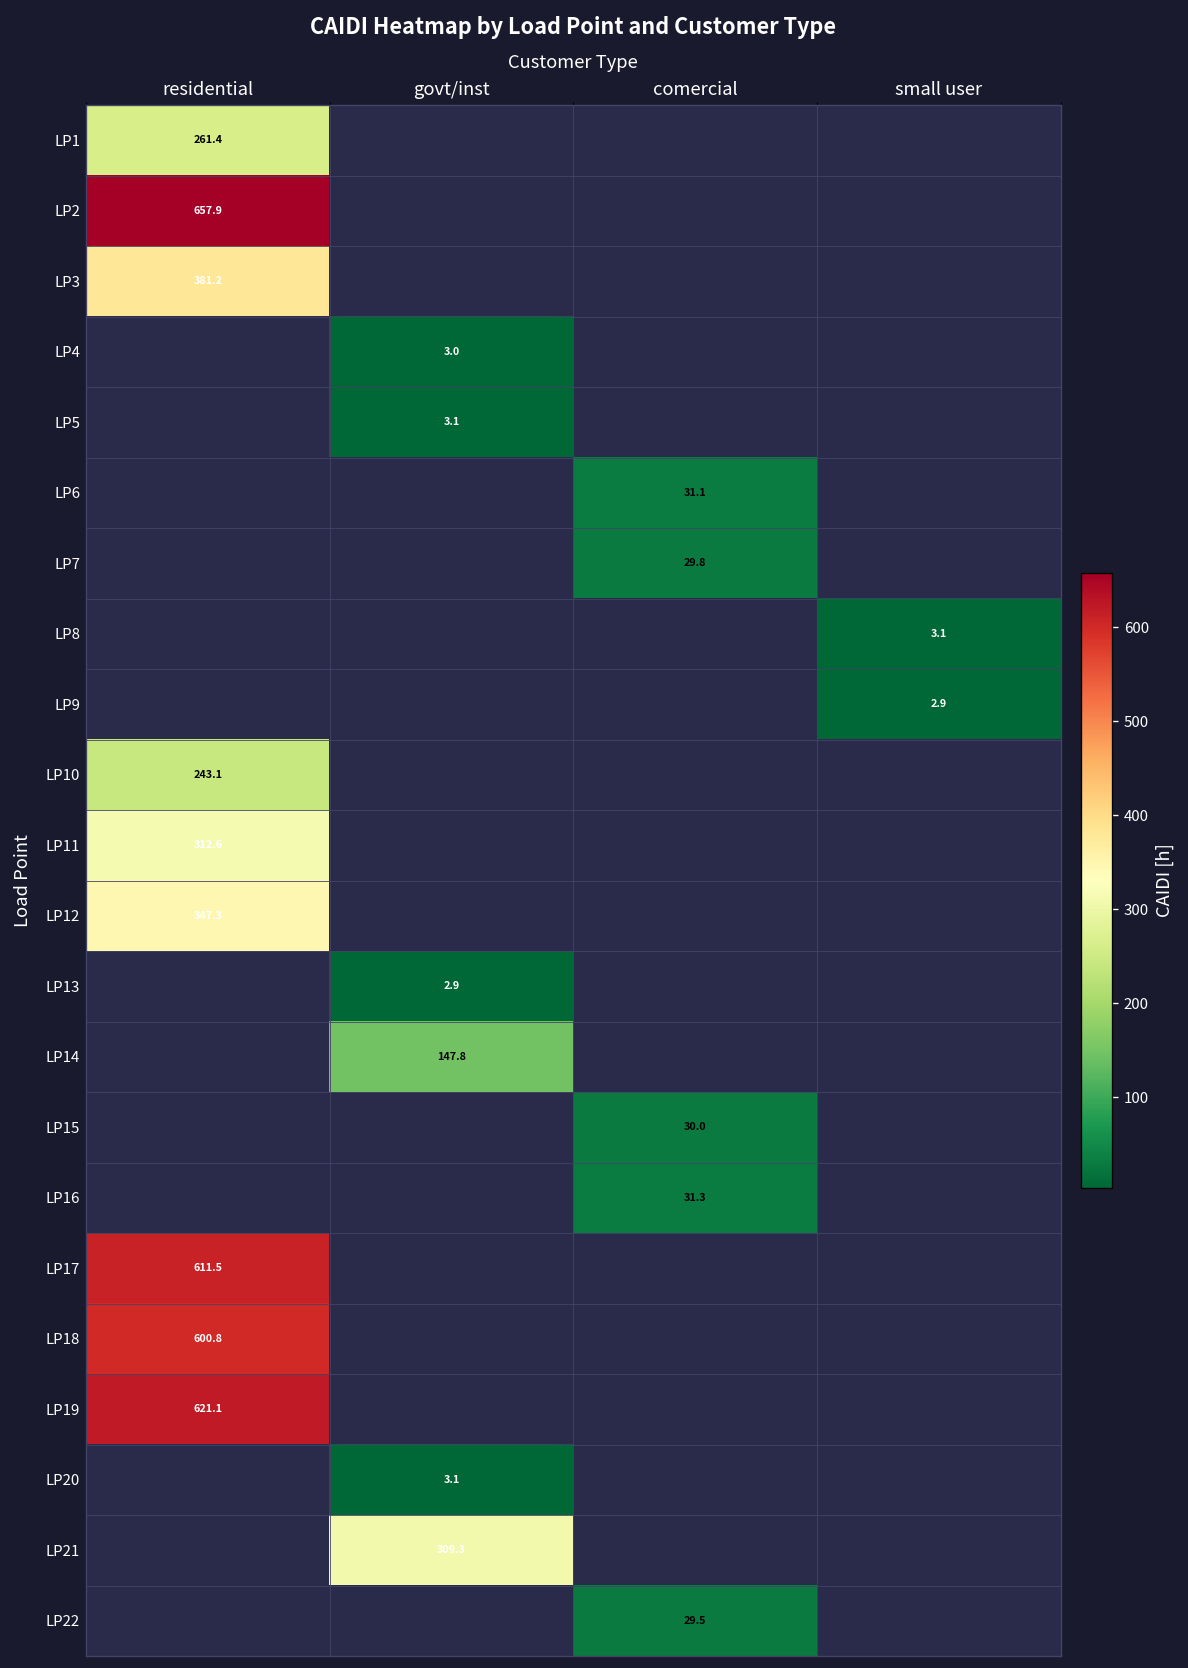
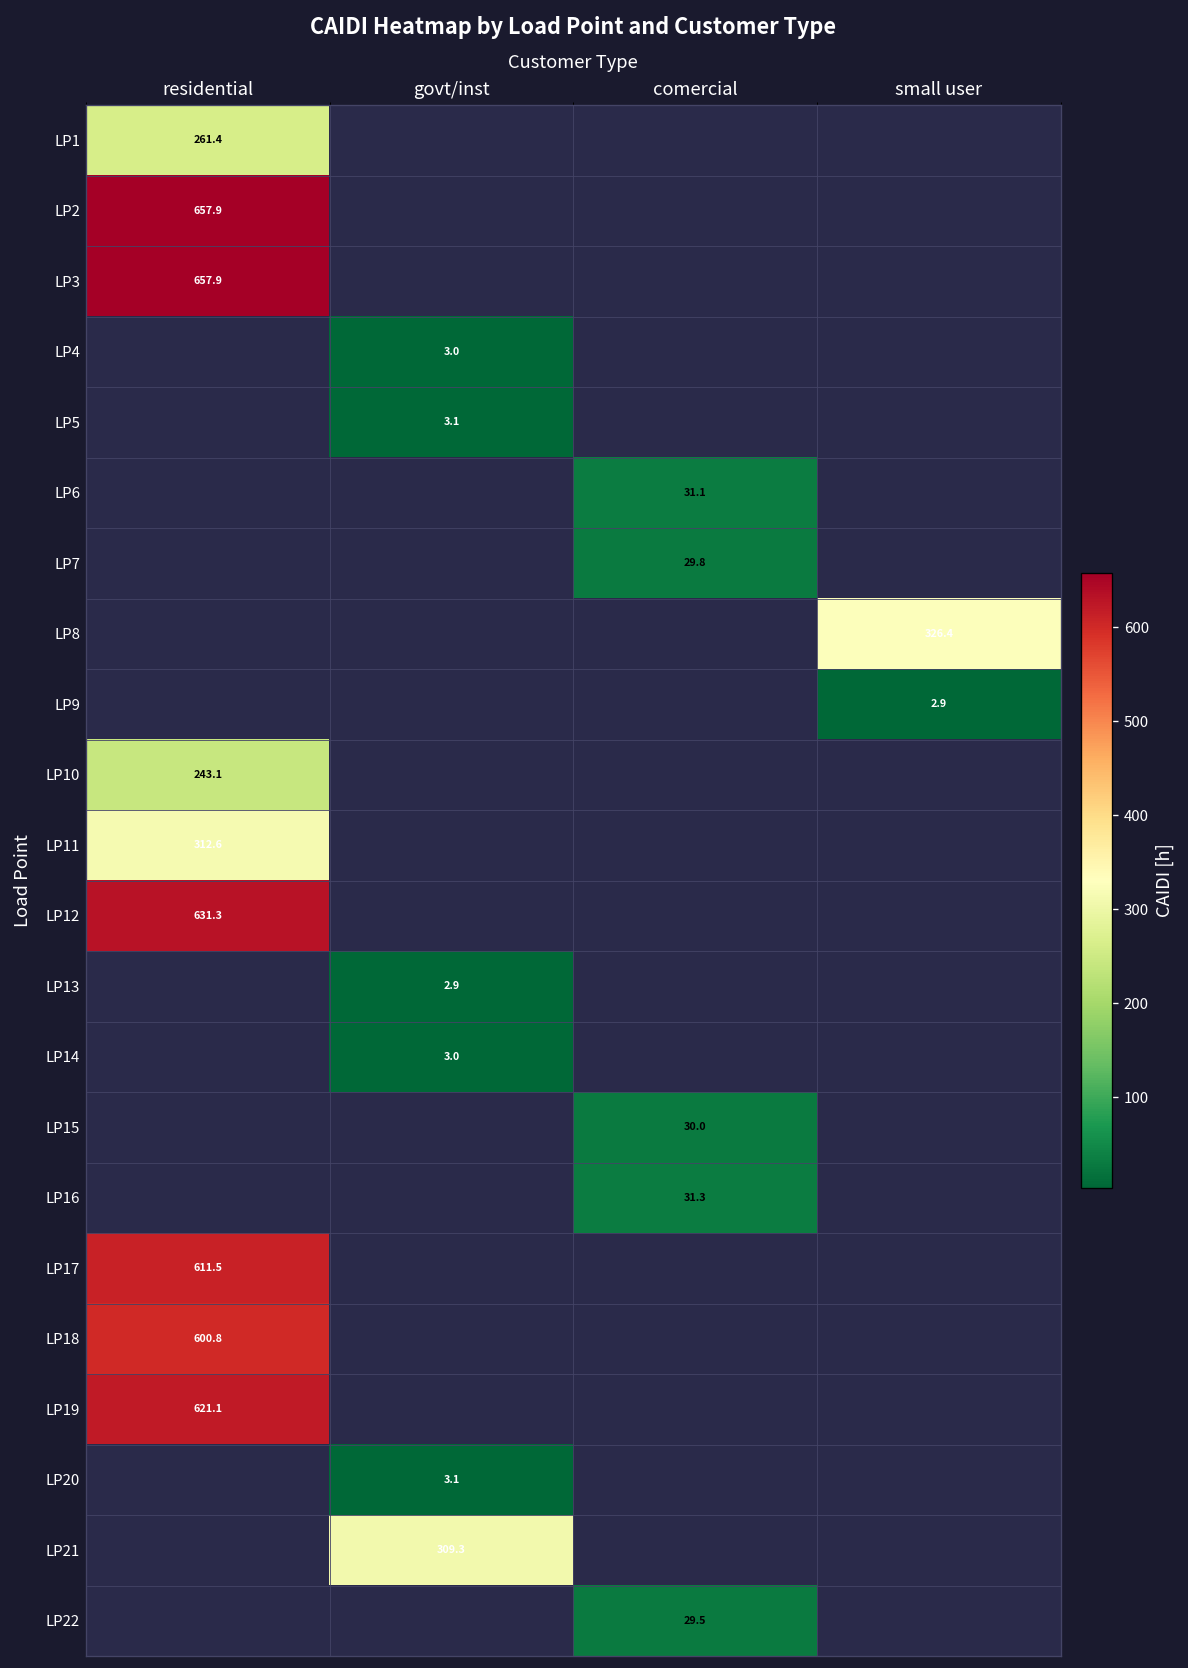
  {
    "LP1": {
      "residential": 261.4
    },
    "LP2": {
      "residential": 657.9
    },
    "LP3": {
-     "residential": 381.2
+     "residential": 657.9
    },
    "LP4": {
      "govt/inst": 3.0
    },
    "LP5": {
      "govt/inst": 3.1
    },
    "LP6": {
      "comercial": 31.1
    },
    "LP7": {
      "comercial": 29.8
    },
    "LP8": {
-     "small user": 3.1
+     "small user": 326.4
    },
    "LP9": {
      "small user": 2.9
    },
    "LP10": {
      "residential": 243.1
    },
    "LP11": {
      "residential": 312.6
    },
    "LP12": {
-     "residential": 347.3
+     "residential": 631.3
    },
    "LP13": {
      "govt/inst": 2.9
    },
    "LP14": {
-     "govt/inst": 147.8
+     "govt/inst": 3.0
    },
    "LP15": {
      "comercial": 30.0
    },
    "LP16": {
      "comercial": 31.3
    },
    "LP17": {
      "residential": 611.5
    },
    "LP18": {
      "residential": 600.8
    },
    "LP19": {
      "residential": 621.1
    },
    "LP20": {
      "govt/inst": 3.1
    },
    "LP21": {
      "govt/inst": 309.3
    },
    "LP22": {
      "comercial": 29.5
    }
  }
